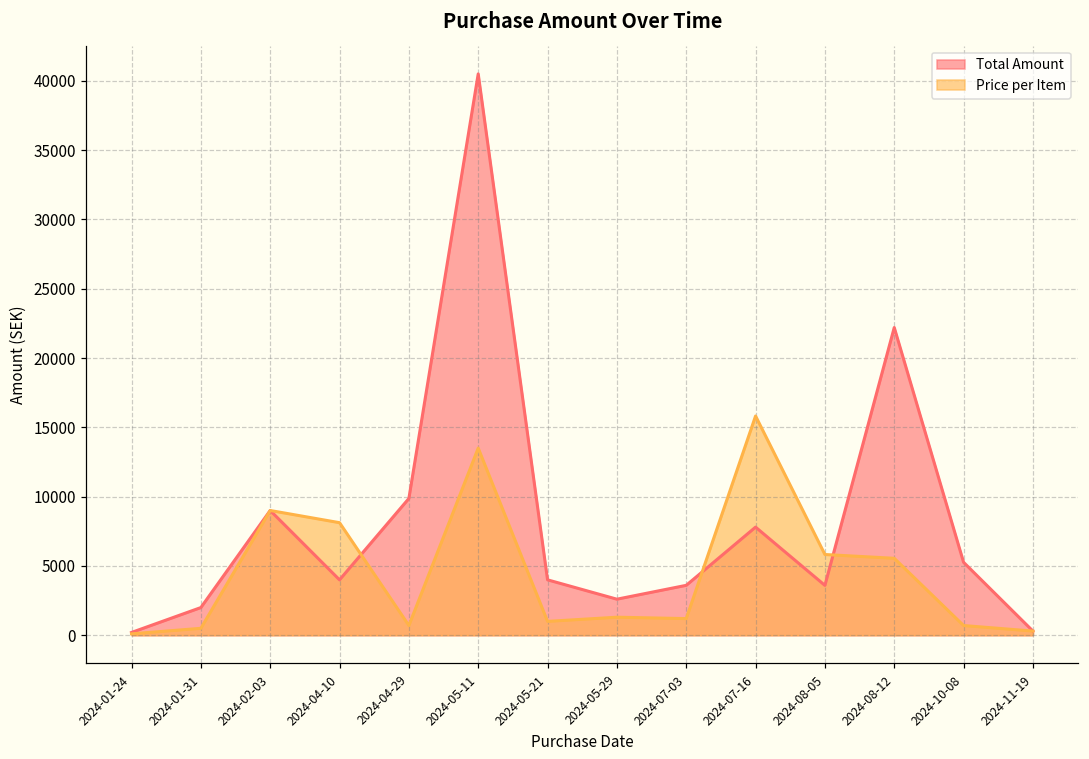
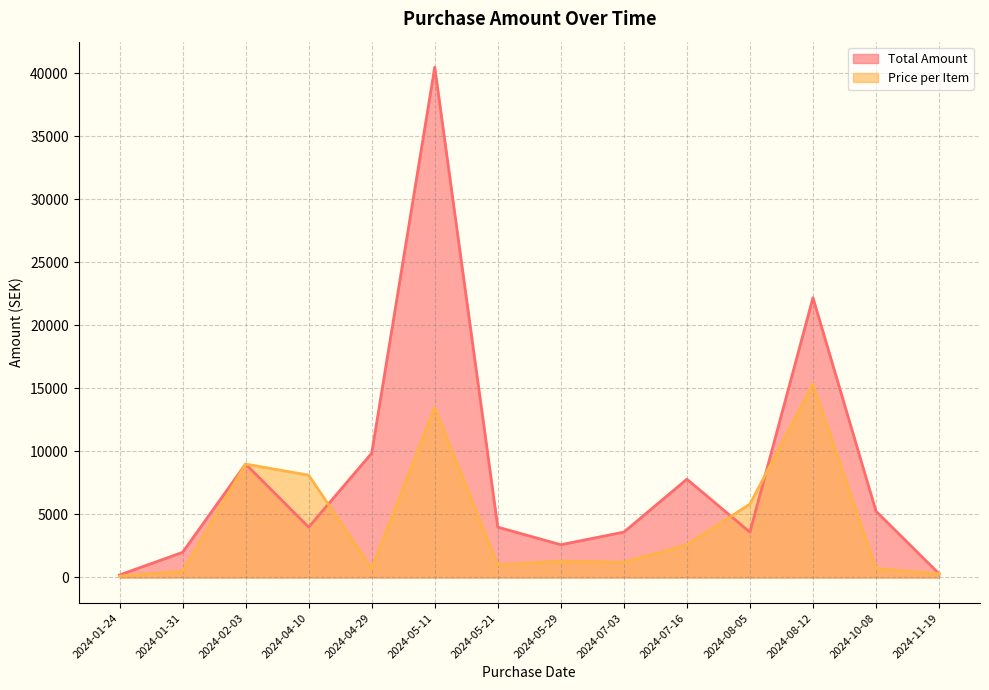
  {
    "Total Amount": {
      "2024-01-31": 2000,
      "2024-04-10": 4000,
      "2024-04-29": 9900,
      "2024-05-11": 40500,
      "2024-05-21": 4000,
      "2024-05-29": 2600,
      "2024-07-03": 3600,
      "2024-07-16": 7800,
      "2024-08-05": 3600,
      "2024-08-12": 22200,
      "2024-10-08": 5300
    },
    "Price per Item": {
      "2024-01-31": 500,
      "2024-04-10": 8100,
      "2024-04-29": 700,
      "2024-05-11": 13500,
      "2024-05-21": 1000,
      "2024-05-29": 1300,
      "2024-07-03": 1200,
-     "2024-07-16": 15800,
+     "2024-07-16": 2600,
      "2024-08-05": 5800,
-     "2024-08-12": 5600,
+     "2024-08-12": 15400,
      "2024-10-08": 700
    }
  }
